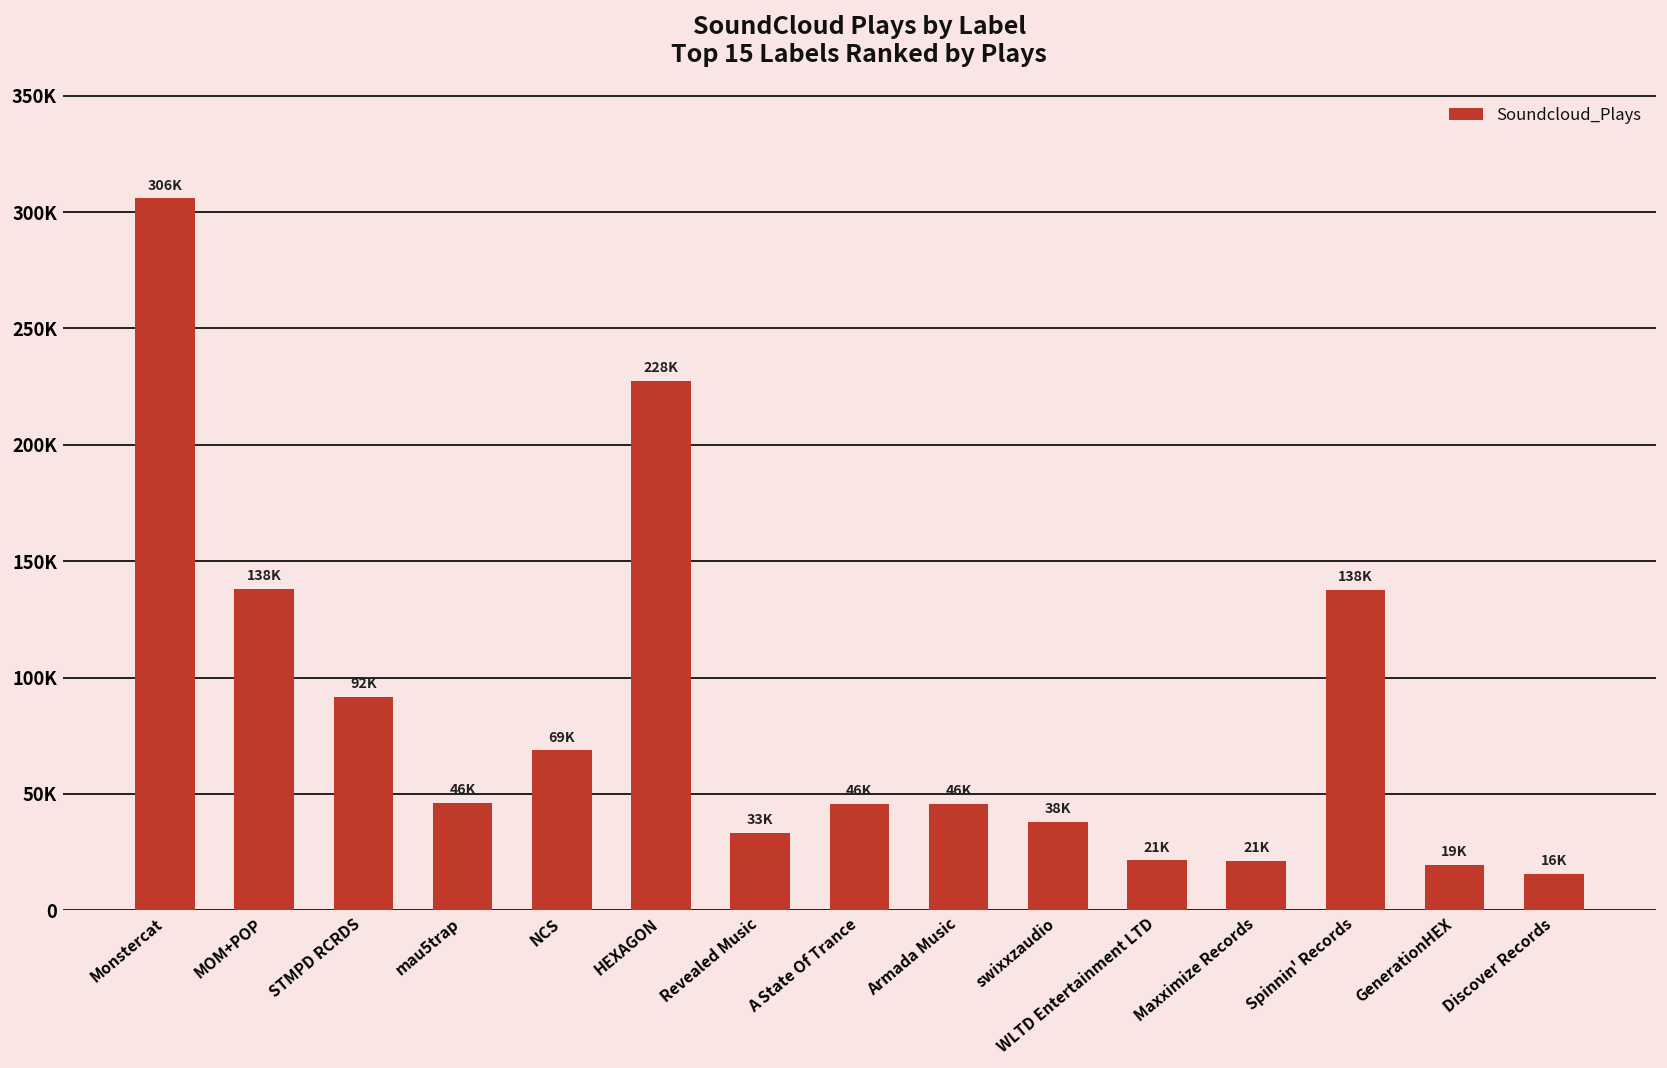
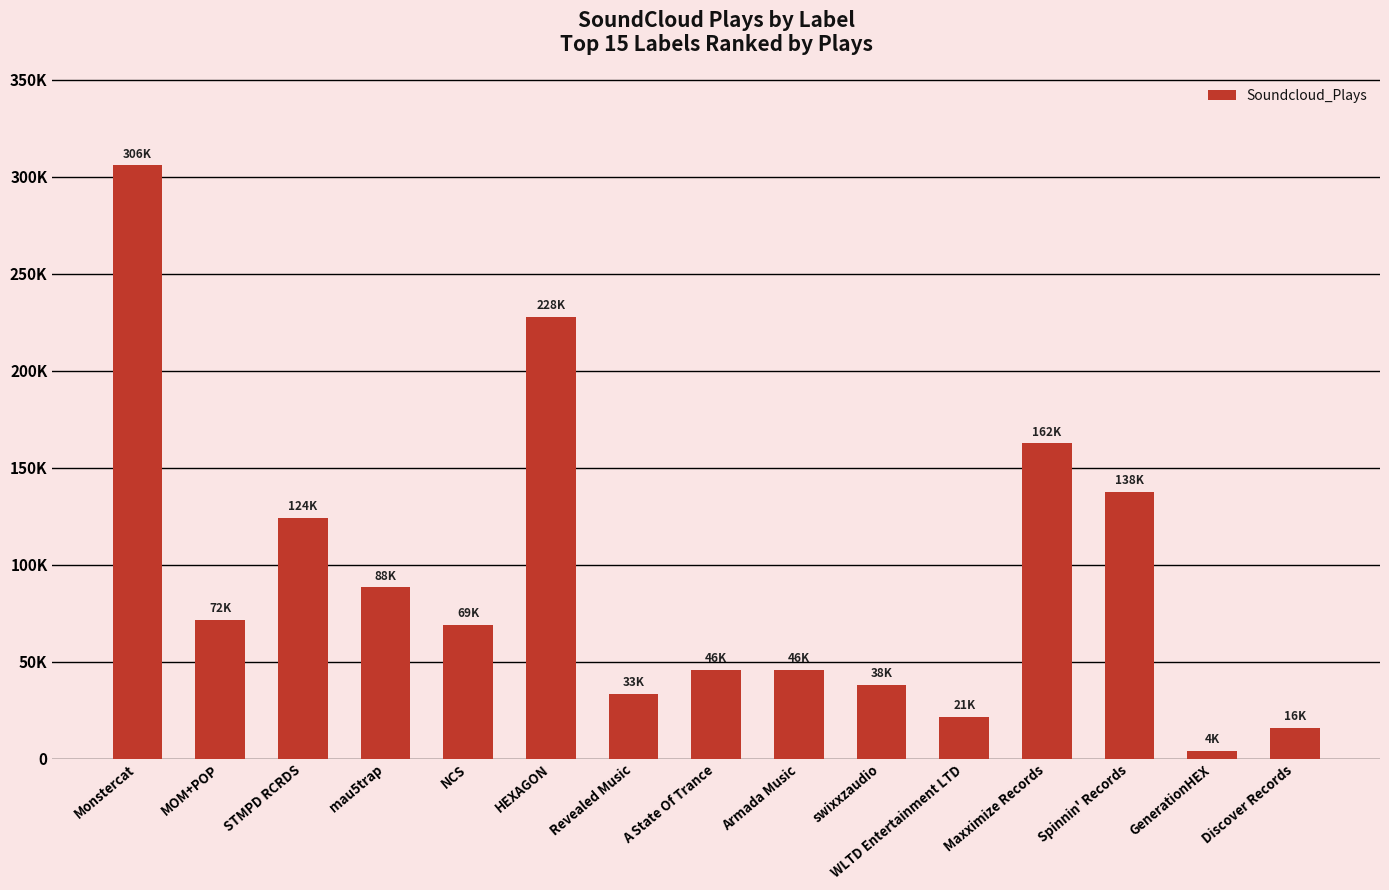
  {
    "Monstercat": "306K",
-   "MOM+POP": "138K",
-   "STMPD RCRDS": "92K",
-   "mau5trap": "46K",
+   "MOM+POP": "72K",
+   "STMPD RCRDS": "124K",
+   "mau5trap": "88K",
    "NCS": "69K",
    "HEXAGON": "228K",
    "Revealed Music": "33K",
    "A State Of Trance": "46K",
    "Armada Music": "46K",
    "swixxzaudio": "38K",
    "WLTD Entertainment LTD": "21K",
-   "Maxximize Records": "21K",
+   "Maxximize Records": "162K",
    "Spinnin' Records": "138K",
-   "GenerationHEX": "19K",
+   "GenerationHEX": "4K",
    "Discover Records": "16K"
  }
